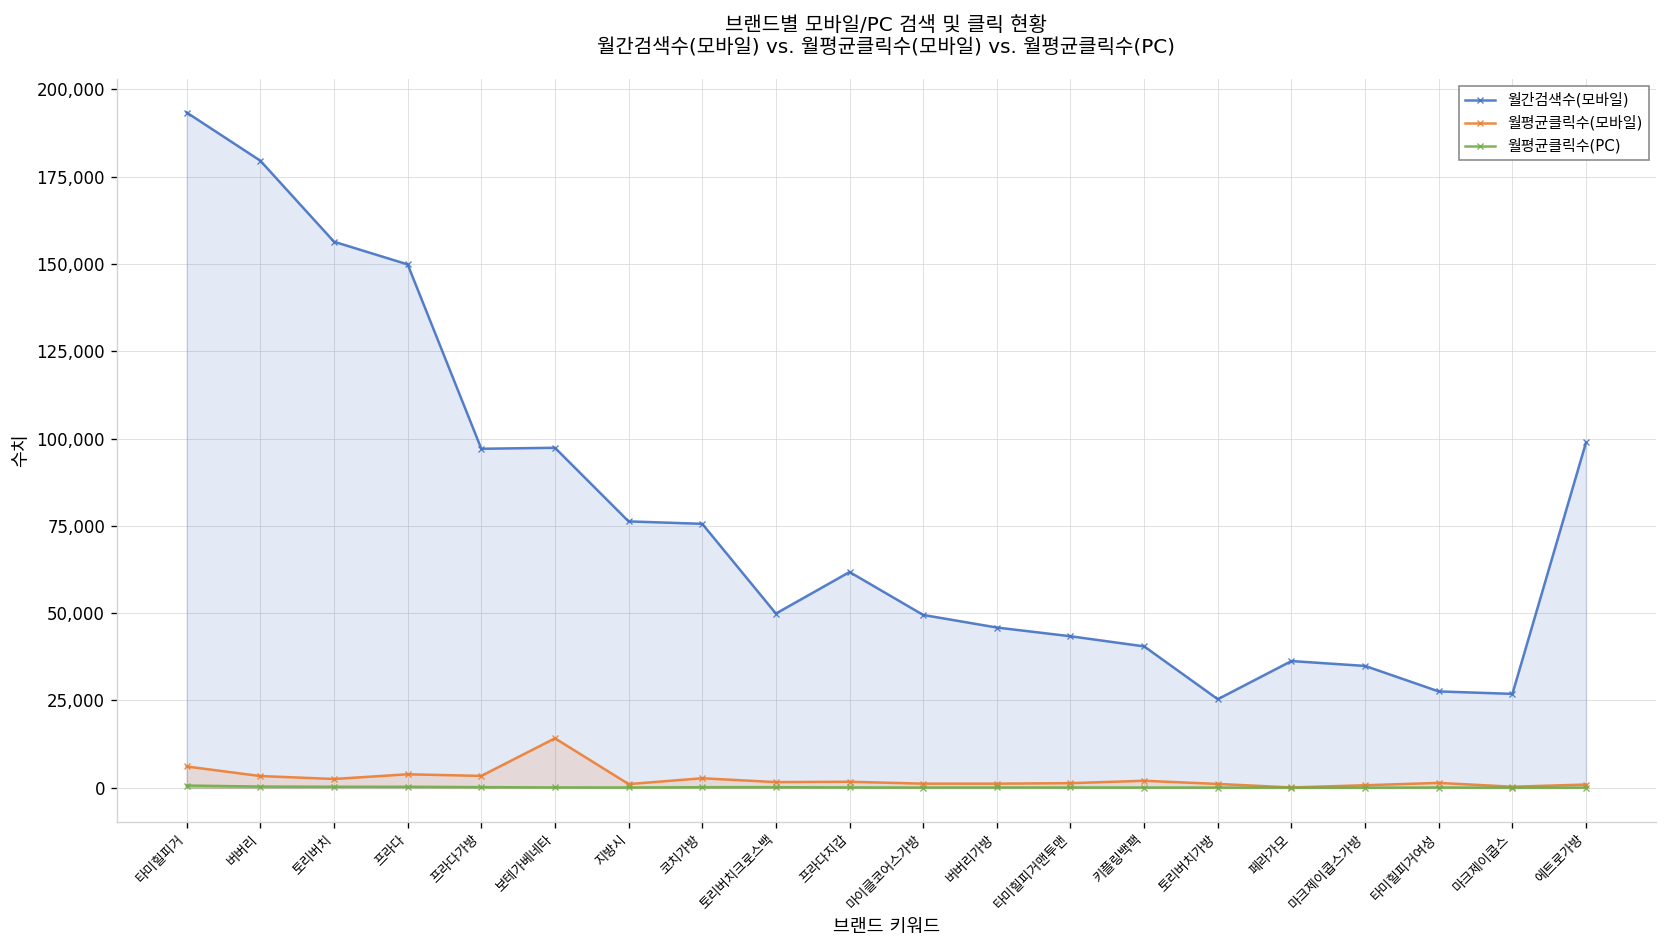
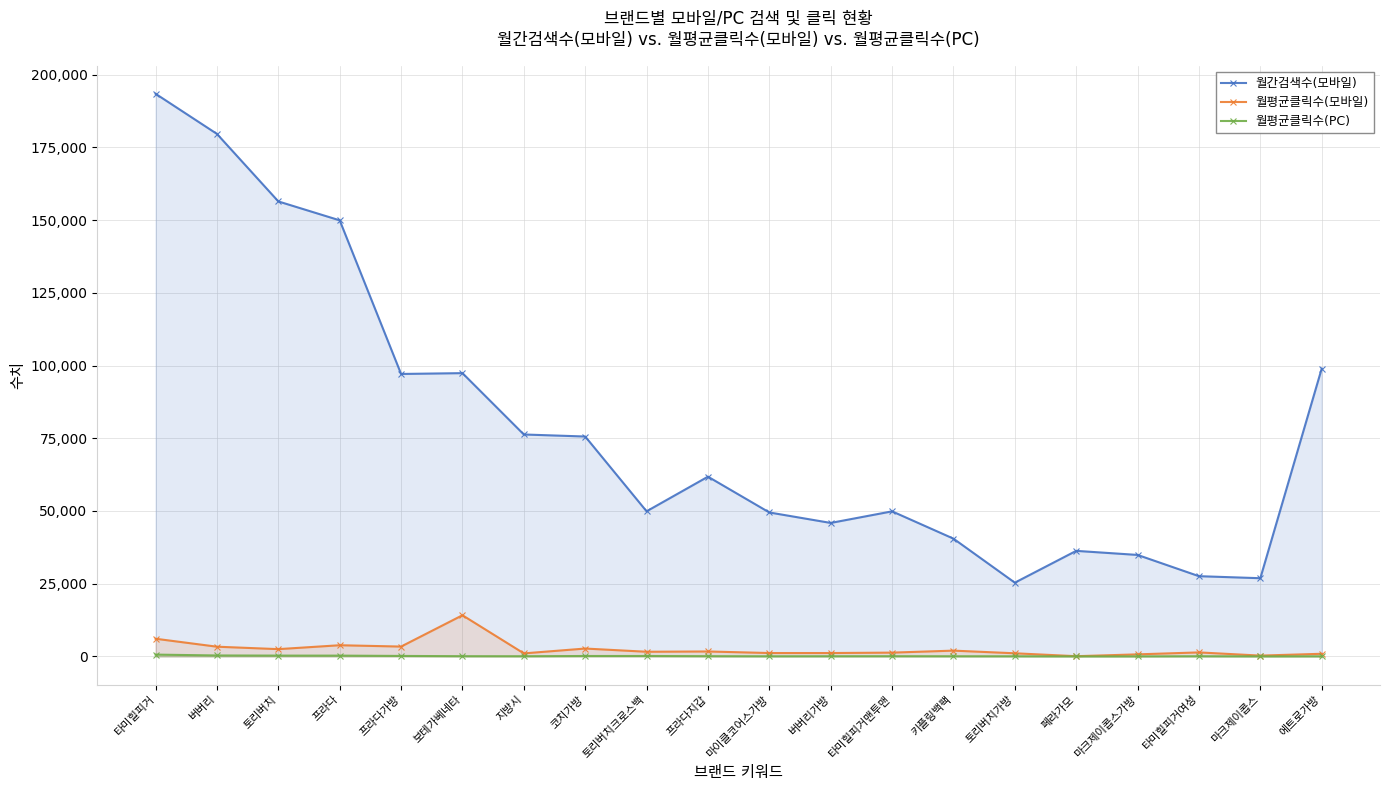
  {
    "월간검색수(모바일)": {
      "타미힐피거": "193,000",
      "버버리": "180,000",
      "토리버치": "156,000",
      "프라다": "150,000",
      "프라다가방": "97,000",
      "보테가베네타": "97,000",
      "지방시": "76,000",
      "코치가방": "76,000",
      "토리버치크로스백": "50,000",
      "프라다지갑": "62,000",
      "마이클코어스가방": "50,000",
      "버버리가방": "46,000",
-     "타미힐피거맨투맨": "43,000",
+     "타미힐피거맨투맨": "50,000",
      "키플링백팩": "41,000",
      "토리버치가방": "25,000",
      "페라가모": "36,000",
      "마크제이콥스가방": "35,000",
      "타미힐피거여성": "28,000",
      "마크제이콥스": "27,000",
      "에트로가방": "99,000"
    },
    "월평균클릭수(모바일)": {
      "타미힐피거": "6,000",
      "버버리": "3,000",
      "토리버치": "3,000",
      "프라다": "4,000",
      "프라다가방": "3,000",
      "보테가베네타": "14,000",
      "지방시": "1,000",
      "코치가방": "3,000",
      "토리버치크로스백": "2,000",
      "프라다지갑": "2,000",
      "마이클코어스가방": "1,000",
      "버버리가방": "1,000",
      "타미힐피거맨투맨": "1,000",
      "키플링백팩": "2,000",
      "토리버치가방": "1,000",
      "타미힐피거여성": "1,000"
    },
    "월평균클릭수(PC)": {
      "타미힐피거": "1,000",
      "버버리": "0",
      "토리버치": "0",
      "프라다": "0",
      "프라다가방": "0",
      "보테가베네타": "0",
      "지방시": "0",
      "코치가방": "0",
      "토리버치크로스백": "0",
      "프라다지갑": "0",
      "마이클코어스가방": "0",
      "버버리가방": "0",
      "타미힐피거맨투맨": "0",
      "키플링백팩": "0",
      "토리버치가방": "0",
      "타미힐피거여성": "0"
    }
  }
